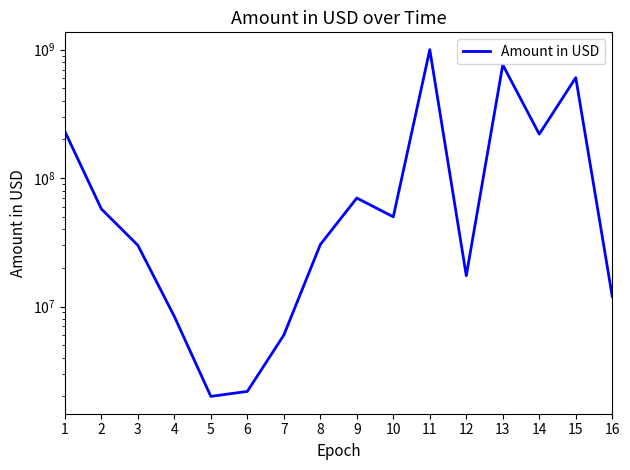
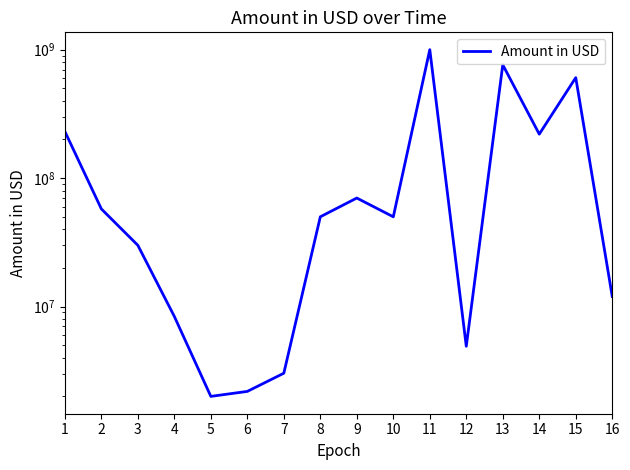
  {
    "1": 230000000,
    "2": 60000000,
    "3": 30000000,
    "4": 8000000,
    "5": 2000000,
    "6": 2200000,
-   "7": 6000000,
-   "8": 30000000,
+   "7": 3000000,
+   "8": 50000000,
    "9": 70000000,
    "10": 50000000,
    "11": 1000000000,
-   "12": 17000000,
+   "12": 4900000,
    "13": 800000000,
    "14": 220000000,
    "15": 600000000,
    "16": 12000000
  }
